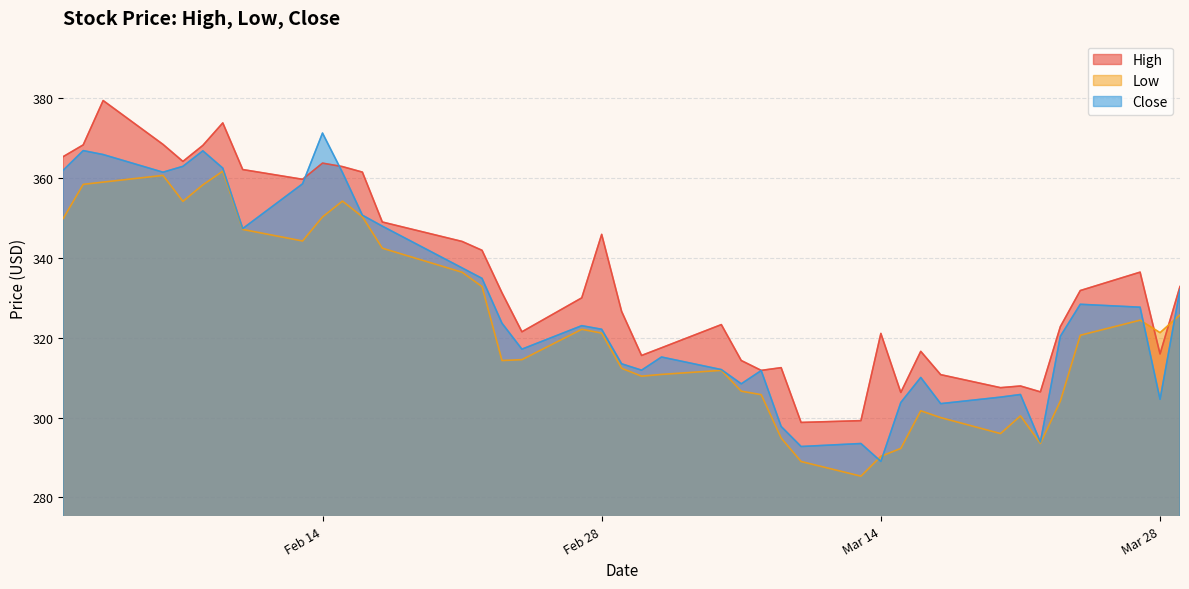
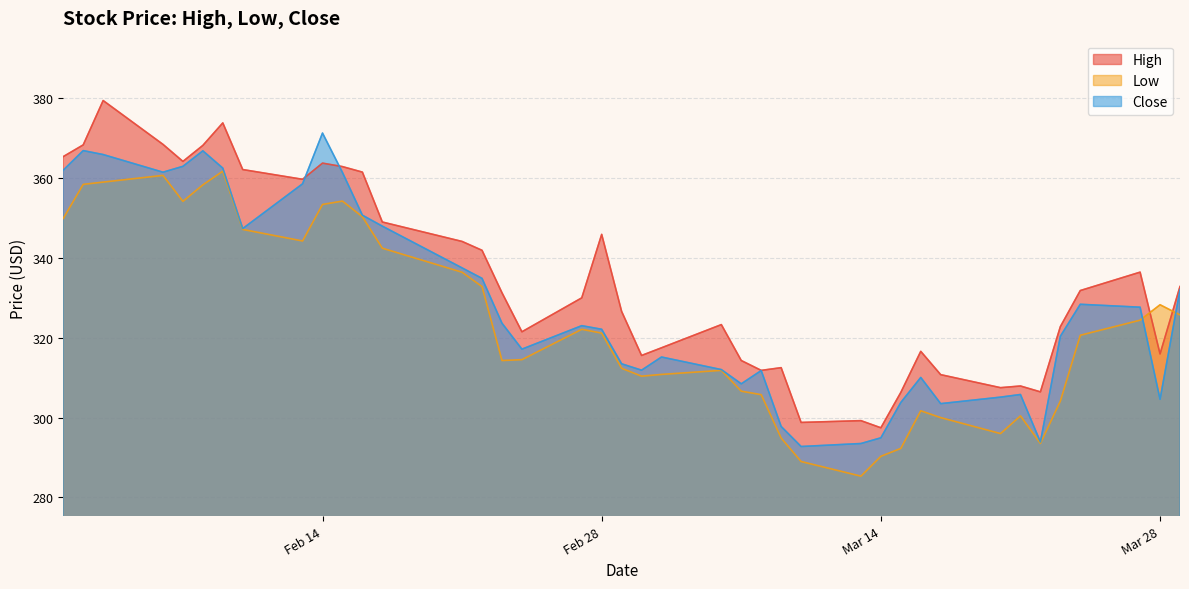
  {
    "High": {
      "Feb 14": 364,
      "Feb 28": 346,
-     "Mar 14": 321,
+     "Mar 14": 297,
      "Mar 28": 316
    },
    "Low": {
-     "Feb 14": 350,
+     "Feb 14": 353,
      "Feb 28": 321,
      "Mar 14": 290,
-     "Mar 28": 321
+     "Mar 28": 328
    },
    "Close": {
      "Feb 14": 371,
      "Feb 28": 322,
-     "Mar 14": 289,
+     "Mar 14": 295,
      "Mar 28": 305
    }
  }
